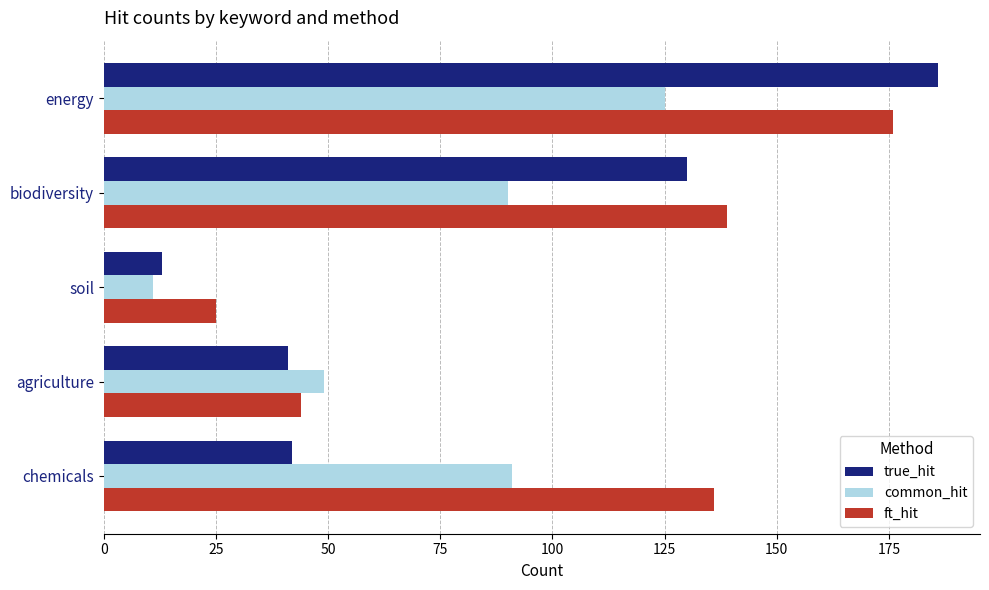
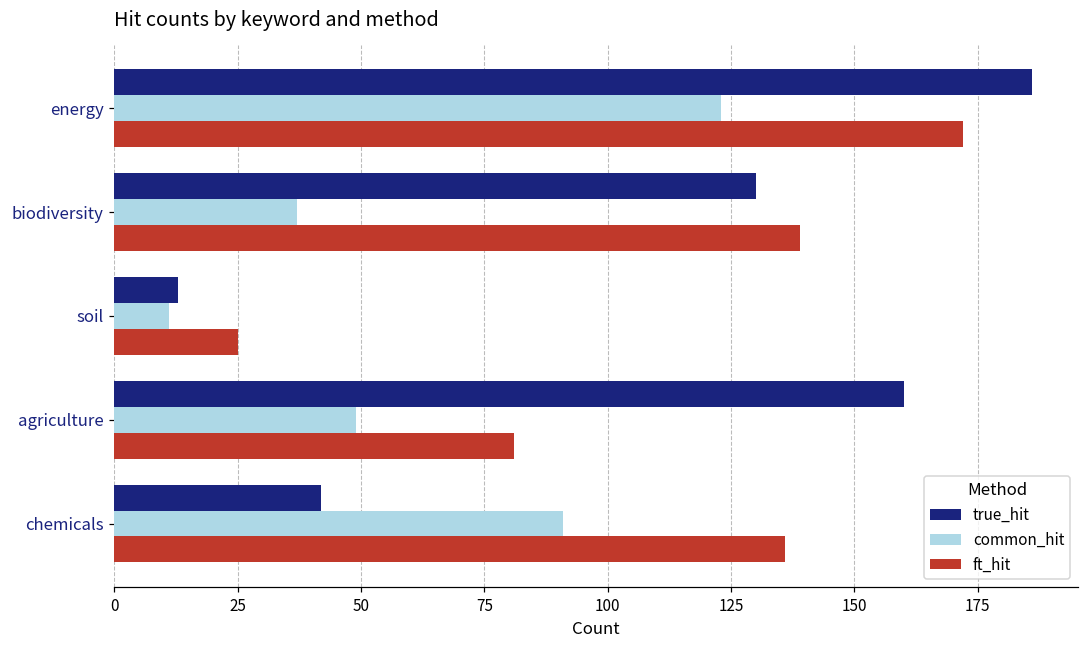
  {
    "true_hit": {
      "energy": 186,
      "biodiversity": 130,
      "soil": 13,
-     "agriculture": 41,
+     "agriculture": 160,
      "chemicals": 42
    },
    "common_hit": {
-     "energy": 125,
-     "biodiversity": 90,
+     "energy": 123,
+     "biodiversity": 37,
      "soil": 11,
      "agriculture": 49,
      "chemicals": 91
    },
    "ft_hit": {
-     "energy": 176,
+     "energy": 172,
      "biodiversity": 139,
      "soil": 25,
-     "agriculture": 44,
+     "agriculture": 81,
      "chemicals": 136
    }
  }
